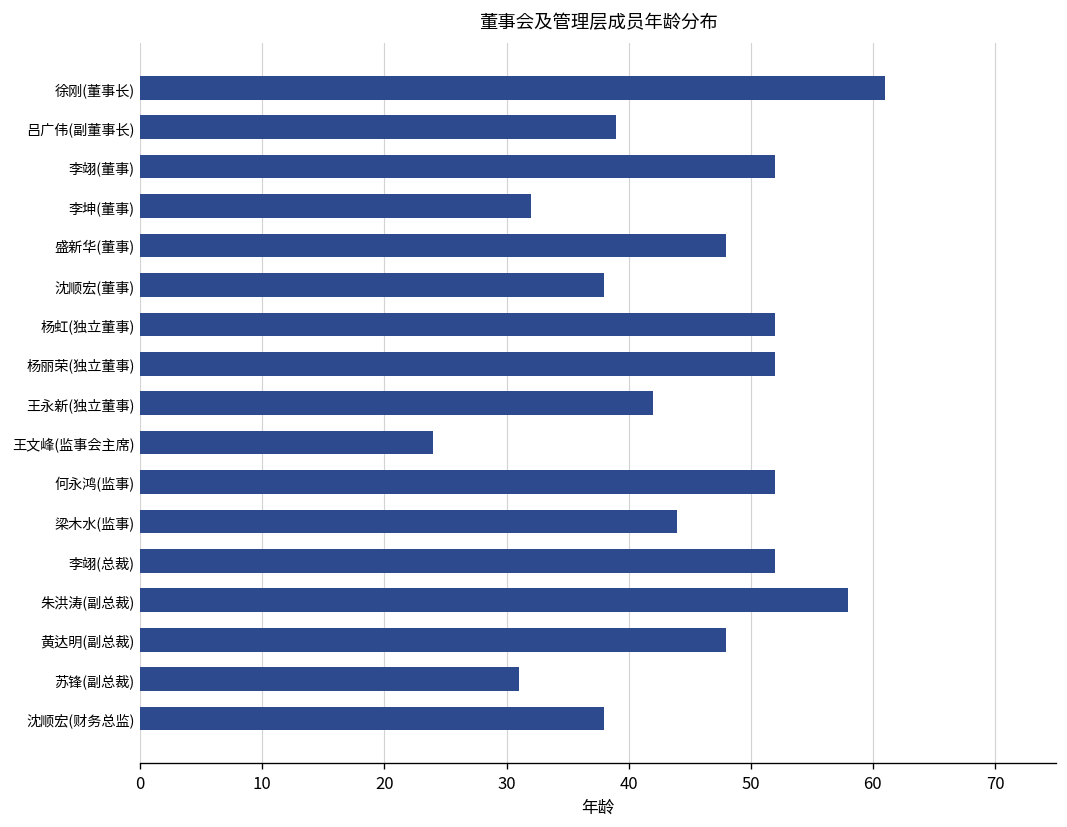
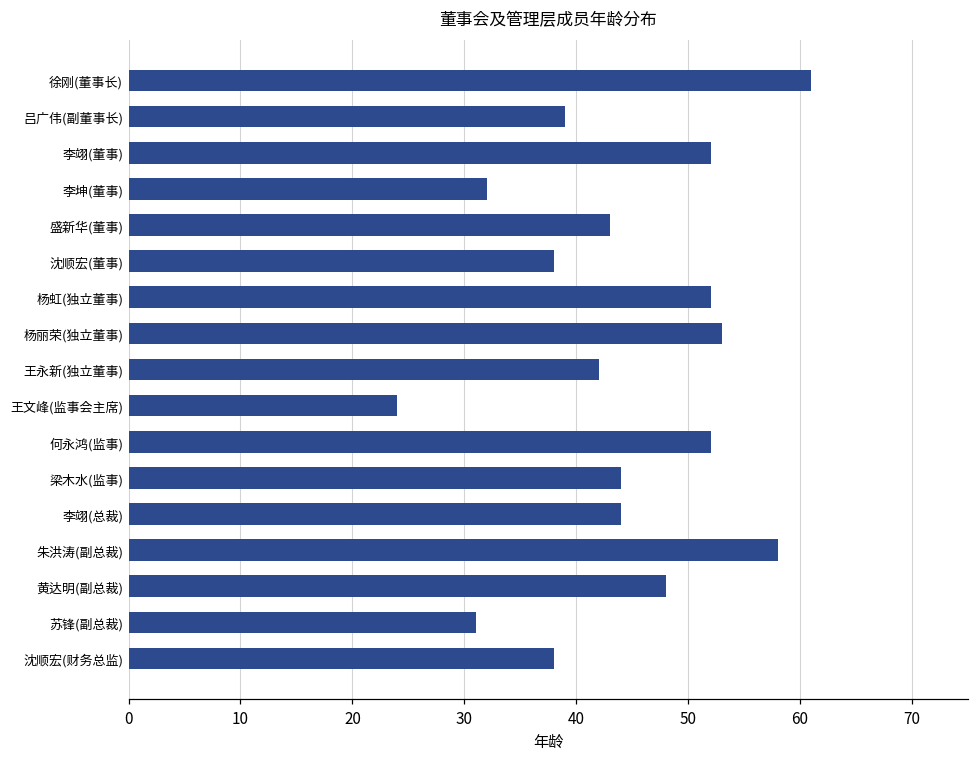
  {
    "徐刚(董事长)": 61,
    "吕广伟(副董事长)": 39,
    "李翊(董事)": 52,
    "李坤(董事)": 32,
-   "盛新华(董事)": 48,
+   "盛新华(董事)": 43,
    "沈顺宏(董事)": 38,
    "杨虹(独立董事)": 52,
-   "杨丽荣(独立董事)": 52,
+   "杨丽荣(独立董事)": 53,
    "王永新(独立董事)": 42,
    "王文峰(监事会主席)": 24,
    "何永鸿(监事)": 52,
    "梁木水(监事)": 44,
-   "李翊(总裁)": 52,
+   "李翊(总裁)": 44,
    "朱洪涛(副总裁)": 58,
    "黄达明(副总裁)": 48,
    "苏锋(副总裁)": 31,
    "沈顺宏(财务总监)": 38
  }
